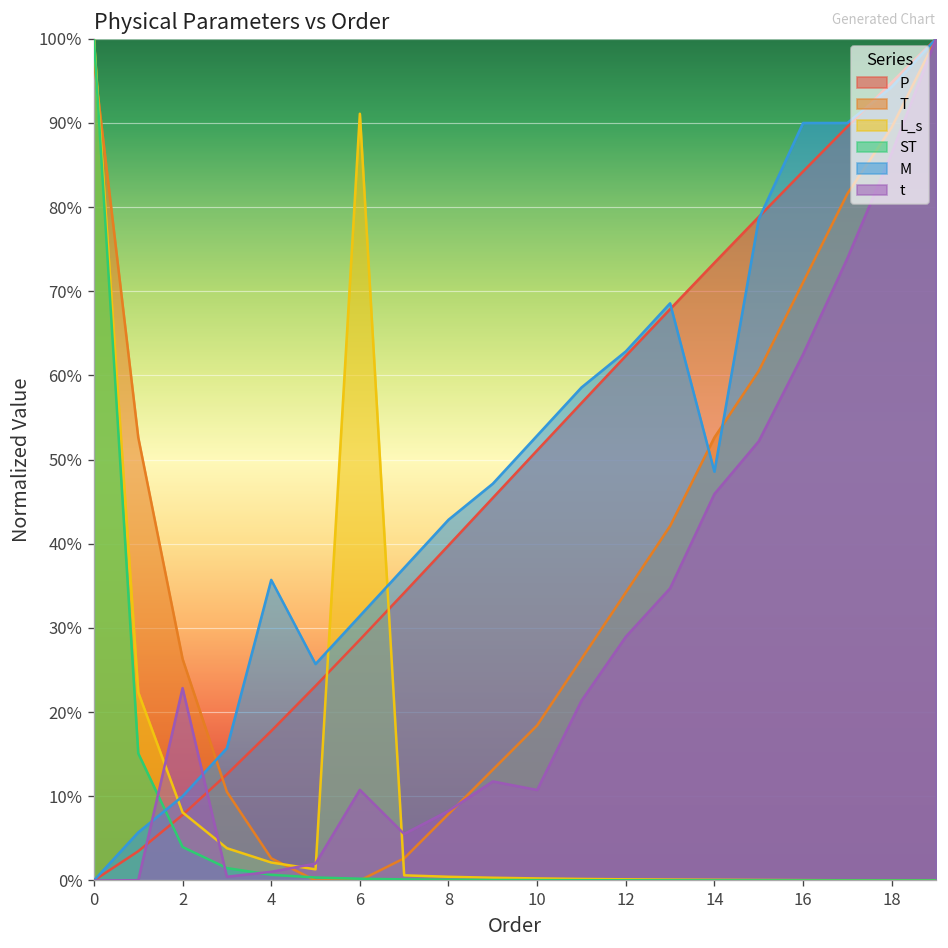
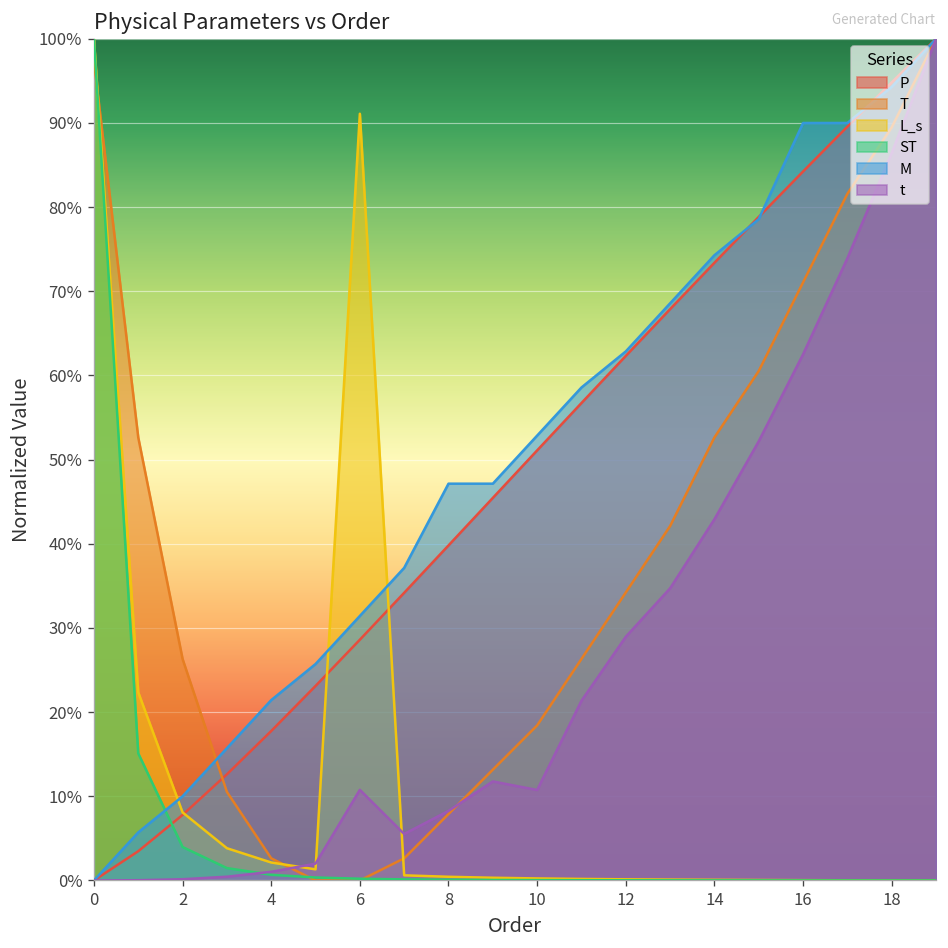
  {
    "L_s": {
      "4": "2%",
      "6": "91%"
    },
    "ST": {
      "2": "4%"
    },
    "M": {
      "2": "10%",
-     "4": "36%",
+     "4": "21%",
      "6": "31%",
-     "8": "43%",
+     "8": "47%",
      "10": "53%",
      "12": "63%",
-     "14": "49%",
+     "14": "74%",
      "16": "90%"
    },
    "t": {
-     "2": "23%",
+     "2": "0%",
      "6": "11%",
      "10": "11%",
      "12": "29%",
-     "14": "46%",
+     "14": "43%",
      "16": "63%"
    }
  }
